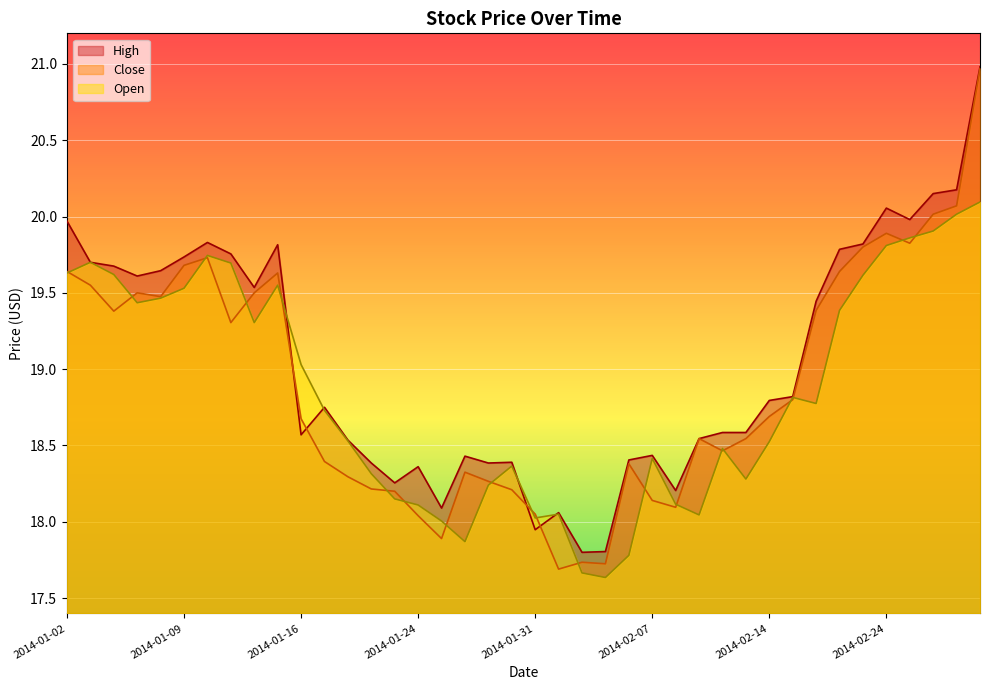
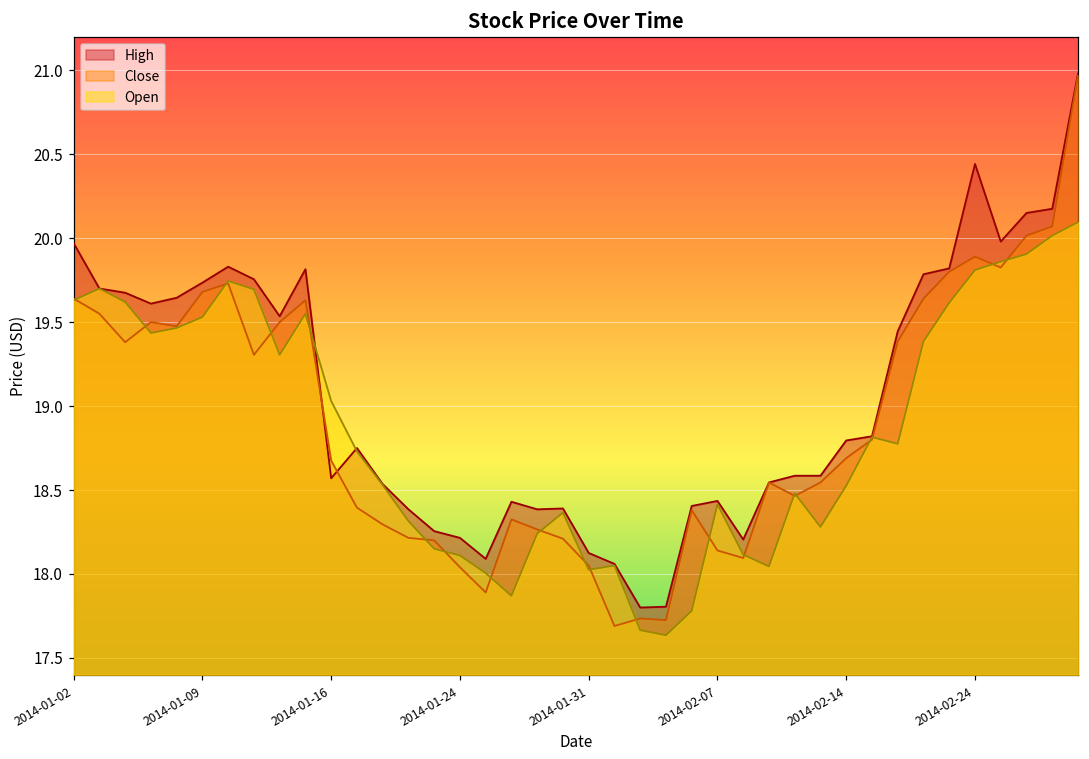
  {
    "High": {
      "2014-01-02": 19.97,
      "2014-01-09": 19.74,
      "2014-01-16": 18.57,
-     "2014-01-24": 18.36,
-     "2014-01-31": 17.95,
+     "2014-01-24": 18.22,
+     "2014-01-31": 18.13,
      "2014-02-07": 18.43,
      "2014-02-14": 18.80,
-     "2014-02-24": 20.06
+     "2014-02-24": 20.44
    }
  }
